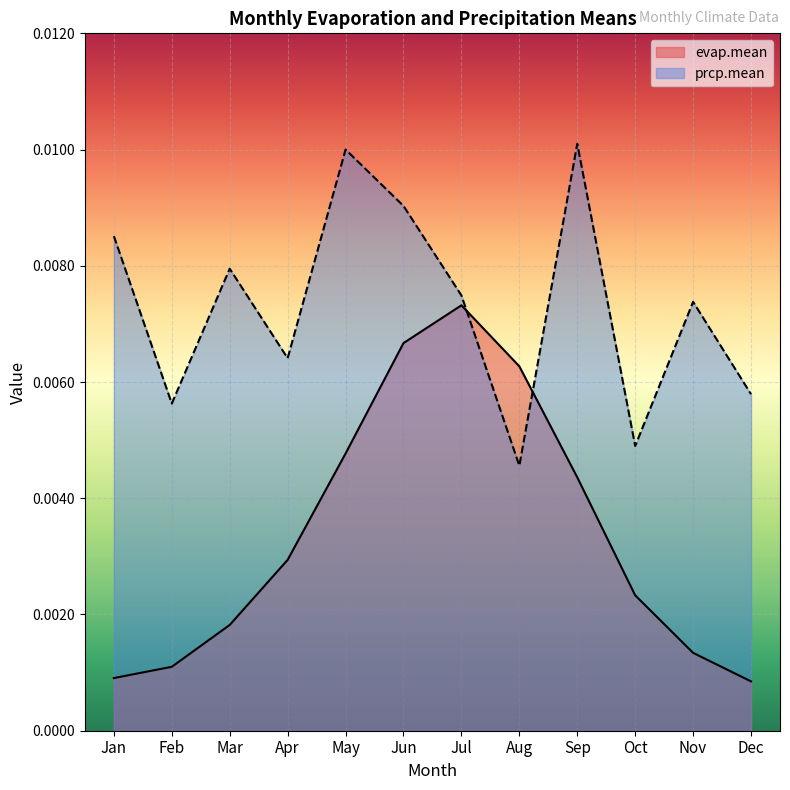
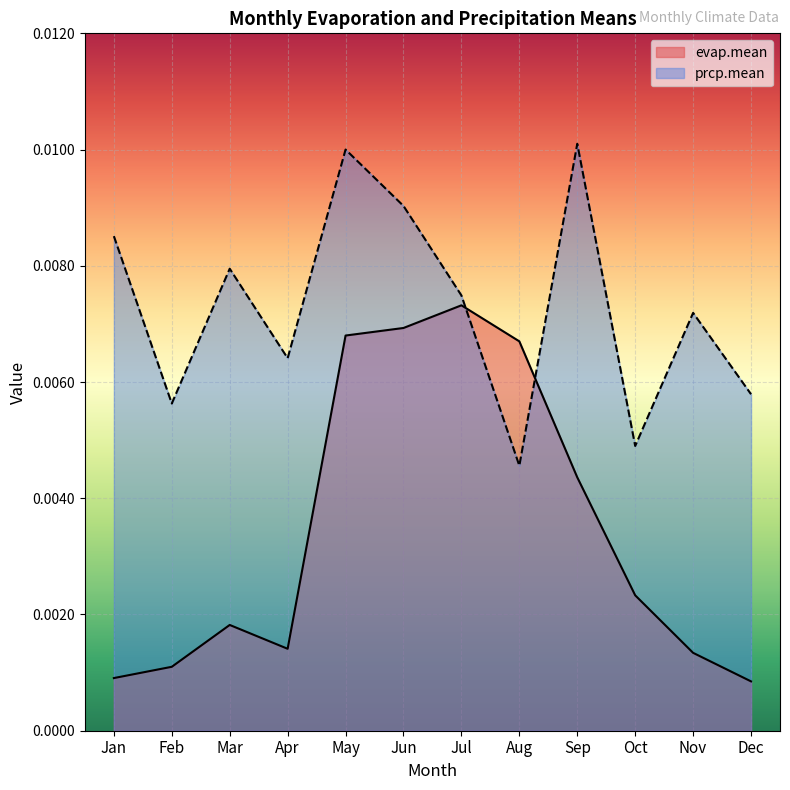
  {
    "evap.mean": {
      "Jan": 0.0009,
      "Feb": 0.0011,
      "Mar": 0.0018,
-     "Apr": 0.0029,
-     "May": 0.0048,
-     "Jun": 0.0067,
+     "Apr": 0.0014,
+     "May": 0.0068,
+     "Jun": 0.0069,
      "Jul": 0.0073,
-     "Aug": 0.0063,
+     "Aug": 0.0067,
      "Sep": 0.0044,
      "Oct": 0.0023,
      "Nov": 0.0013,
      "Dec": 0.0008
    },
    "prcp.mean": {
      "Jan": 0.0085,
      "Feb": 0.0056,
      "Mar": 0.0080,
      "Apr": 0.0064,
      "May": 0.0100,
      "Jun": 0.0090,
      "Jul": 0.0075,
      "Aug": 0.0046,
      "Sep": 0.0101,
      "Oct": 0.0049,
-     "Nov": 0.0074,
+     "Nov": 0.0072,
      "Dec": 0.0058
    }
  }
